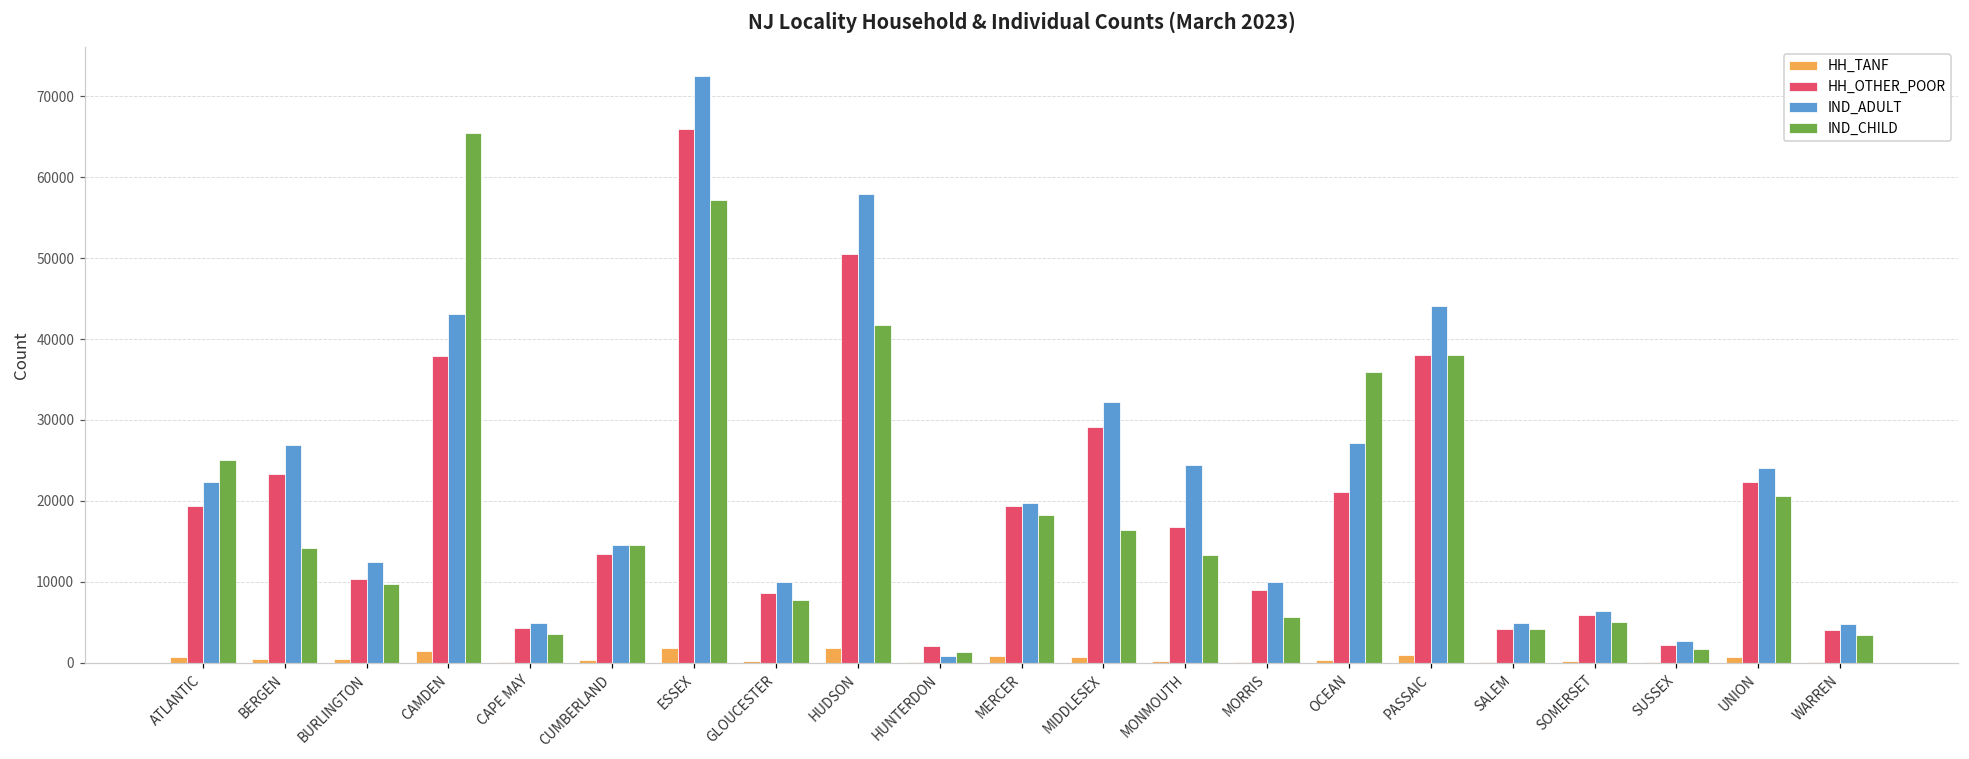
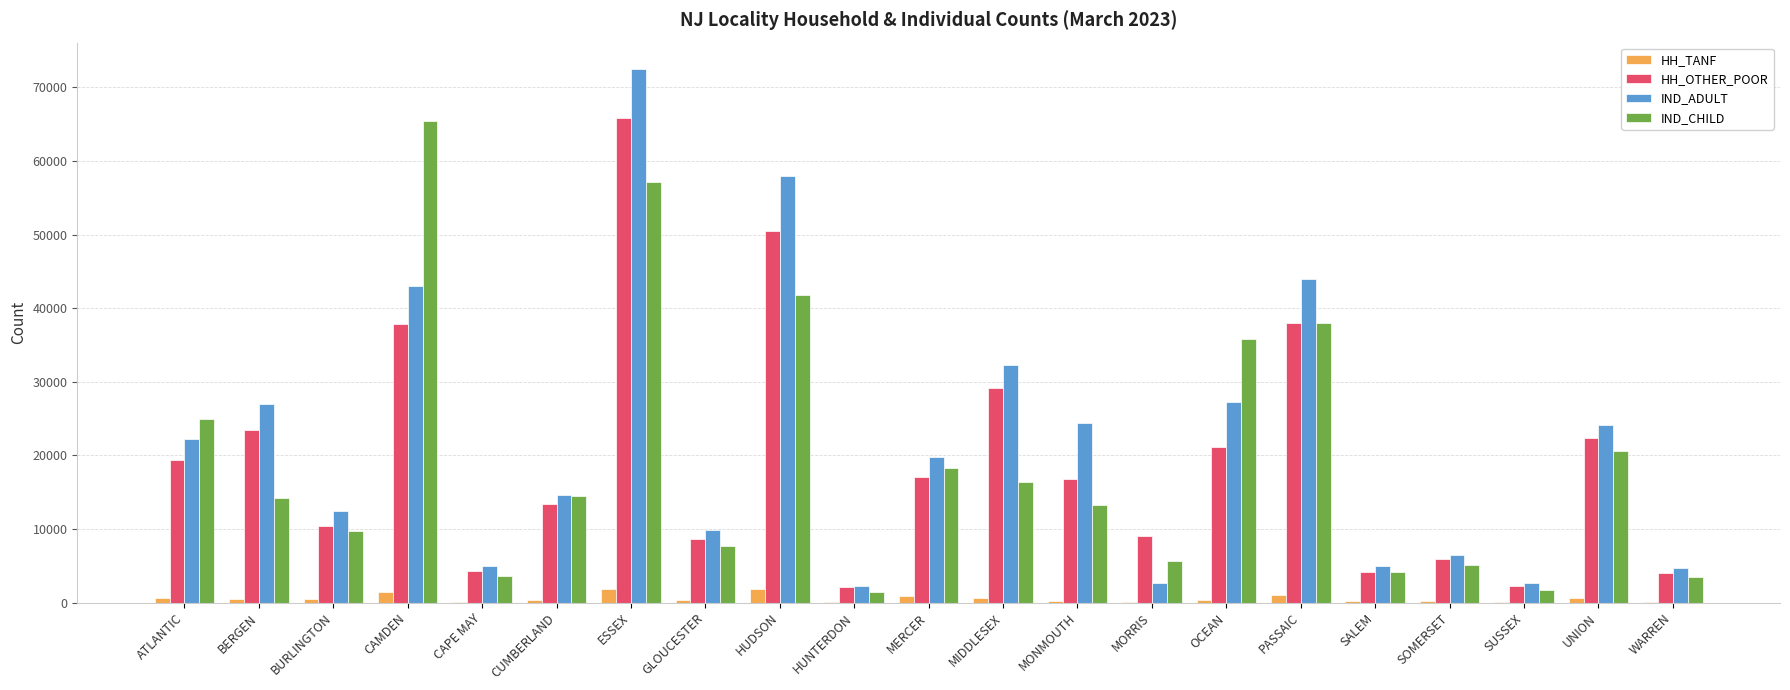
  {
    "HH_TANF": {
      "ATLANTIC": 1000,
      "BERGEN": 0,
      "BURLINGTON": 1000,
      "CAMDEN": 1000,
      "ESSEX": 2000,
      "HUDSON": 2000,
      "MERCER": 1000,
      "MIDDLESEX": 1000,
      "OCEAN": 0,
      "PASSAIC": 1000,
      "UNION": 1000
    },
    "HH_OTHER_POOR": {
      "ATLANTIC": 19000,
      "BERGEN": 23000,
      "BURLINGTON": 10000,
      "CAMDEN": 38000,
      "CAPE MAY": 4000,
      "CUMBERLAND": 13000,
      "ESSEX": 66000,
      "GLOUCESTER": 9000,
      "HUDSON": 51000,
      "HUNTERDON": 2000,
-     "MERCER": 19000,
+     "MERCER": 17000,
      "MIDDLESEX": 29000,
      "MONMOUTH": 17000,
      "MORRIS": 9000,
      "OCEAN": 21000,
      "PASSAIC": 38000,
      "SALEM": 4000,
      "SOMERSET": 6000,
      "SUSSEX": 2000,
      "UNION": 22000,
      "WARREN": 4000
    },
    "IND_ADULT": {
      "ATLANTIC": 22000,
      "BERGEN": 27000,
      "BURLINGTON": 12000,
      "CAMDEN": 43000,
      "CAPE MAY": 5000,
      "CUMBERLAND": 15000,
      "ESSEX": 72000,
      "GLOUCESTER": 10000,
      "HUDSON": 58000,
-     "HUNTERDON": 1000,
+     "HUNTERDON": 2000,
      "MERCER": 20000,
      "MIDDLESEX": 32000,
      "MONMOUTH": 24000,
-     "MORRIS": 10000,
+     "MORRIS": 3000,
      "OCEAN": 27000,
      "PASSAIC": 44000,
      "SALEM": 5000,
      "SOMERSET": 6000,
      "SUSSEX": 3000,
      "UNION": 24000,
      "WARREN": 5000
    },
    "IND_CHILD": {
      "ATLANTIC": 25000,
      "BERGEN": 14000,
      "BURLINGTON": 10000,
      "CAMDEN": 65000,
      "CAPE MAY": 4000,
      "CUMBERLAND": 15000,
      "ESSEX": 57000,
      "GLOUCESTER": 8000,
      "HUDSON": 42000,
      "HUNTERDON": 1000,
      "MERCER": 18000,
      "MIDDLESEX": 16000,
      "MONMOUTH": 13000,
      "MORRIS": 6000,
      "OCEAN": 36000,
      "PASSAIC": 38000,
      "SALEM": 4000,
      "SOMERSET": 5000,
      "SUSSEX": 2000,
      "UNION": 21000,
      "WARREN": 3000
    }
  }
